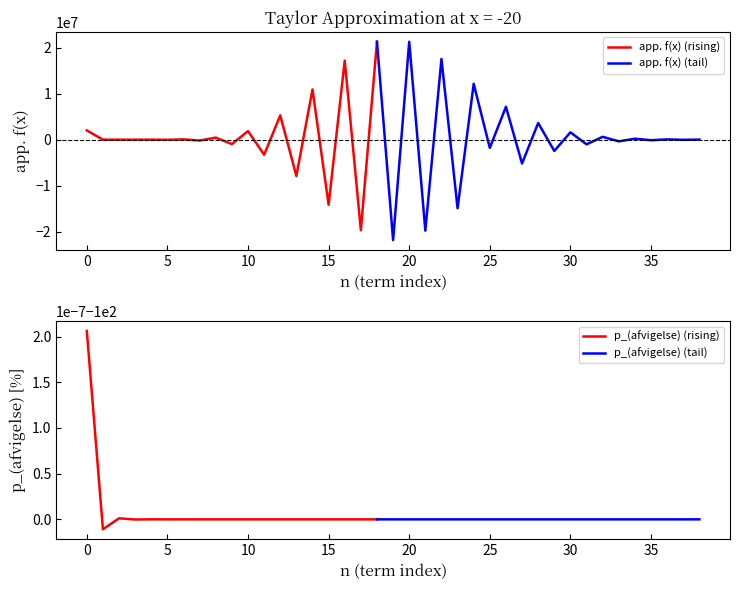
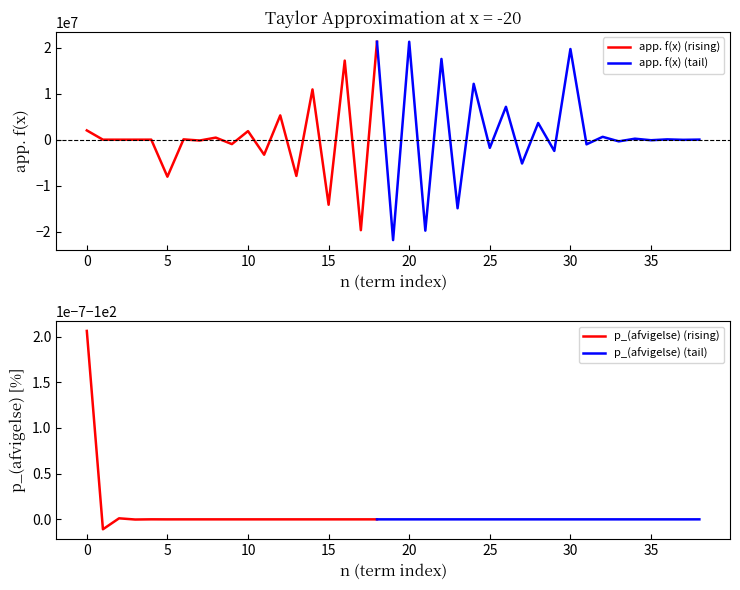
  {
    "Taylor Approximation at x = -20": {
      "app. f(x) (rising)": {
        "0": 2000000,
-       "5": 0,
+       "5": -8000000,
        "10": 2000000,
        "15": -14000000
      },
      "app. f(x) (tail)": {
        "20": 21000000,
        "25": -2000000,
-       "30": 2000000,
+       "30": 20000000,
        "35": 0
      }
    }
  }
